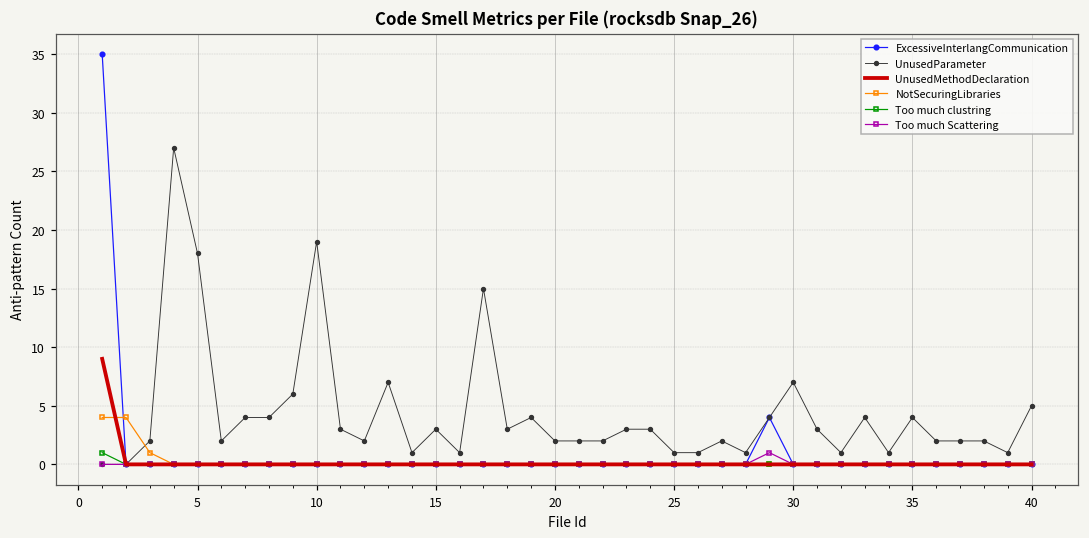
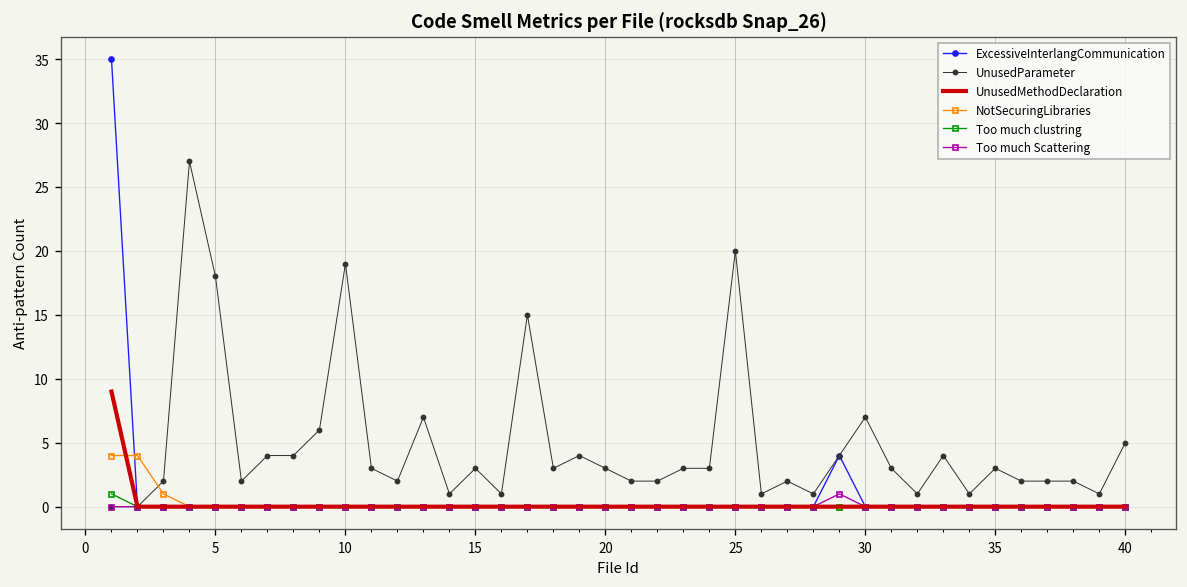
  {
    "UnusedParameter": {
      "5": 18,
      "10": 19,
      "15": 3,
-     "20": 2,
-     "25": 1,
+     "20": 3,
+     "25": 20,
      "30": 7,
-     "35": 4,
+     "35": 3,
      "40": 5
    }
  }
